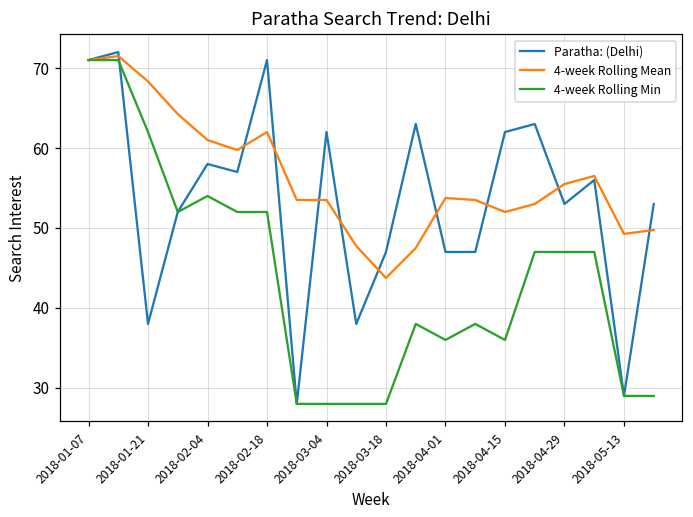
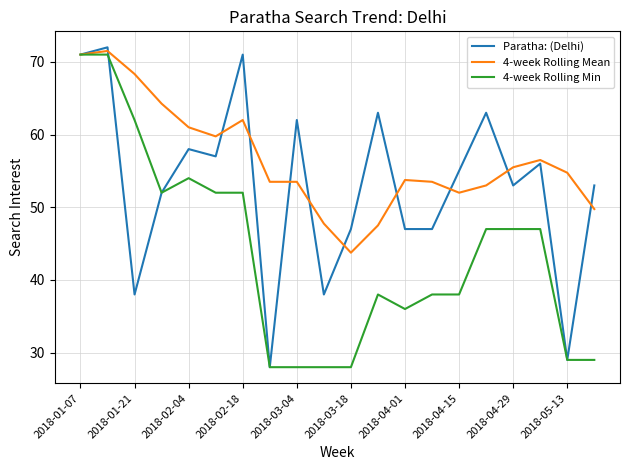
  {
    "Paratha: (Delhi)": {
      "2018-01-21": 38,
      "2018-02-04": 58,
      "2018-02-18": 71,
      "2018-03-04": 62,
      "2018-03-18": 47,
      "2018-04-01": 47,
-     "2018-04-15": 62,
+     "2018-04-15": 55,
      "2018-04-29": 53
    },
    "4-week Rolling Mean": {
      "2018-01-21": 68,
      "2018-02-04": 61,
      "2018-02-18": 62,
      "2018-03-04": 54,
      "2018-03-18": 44,
      "2018-04-01": 54,
      "2018-04-15": 52,
      "2018-04-29": 56,
-     "2018-05-13": 49
+     "2018-05-13": 55
    },
    "4-week Rolling Min": {
      "2018-01-21": 62,
      "2018-02-04": 54,
      "2018-02-18": 52,
      "2018-03-04": 28,
      "2018-03-18": 28,
      "2018-04-01": 36,
-     "2018-04-15": 36,
+     "2018-04-15": 38,
      "2018-04-29": 47
    }
  }
